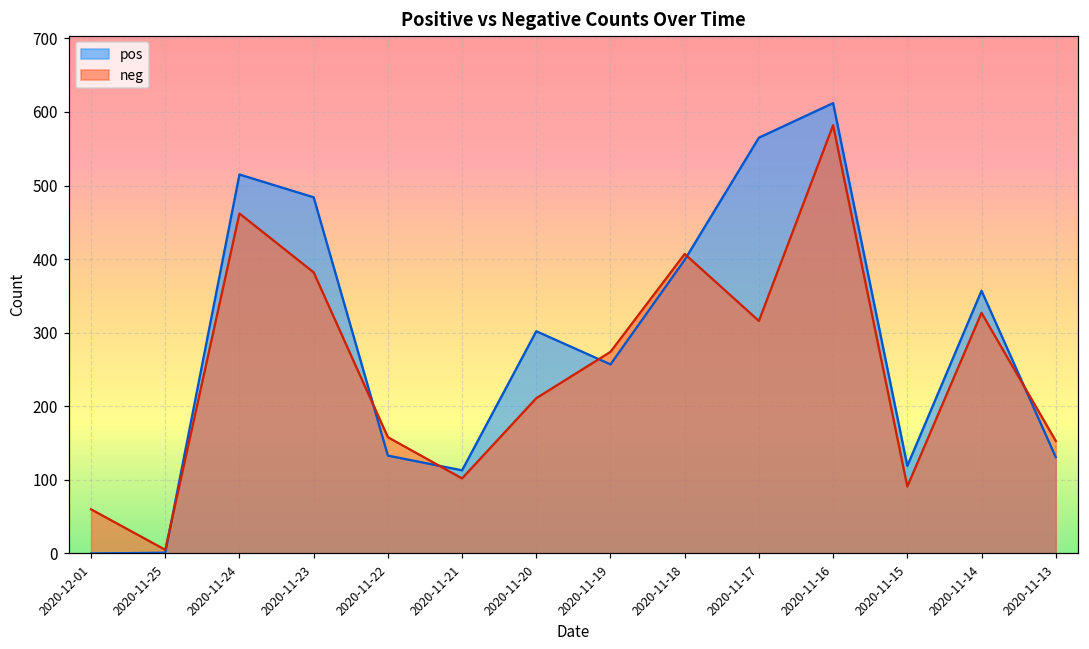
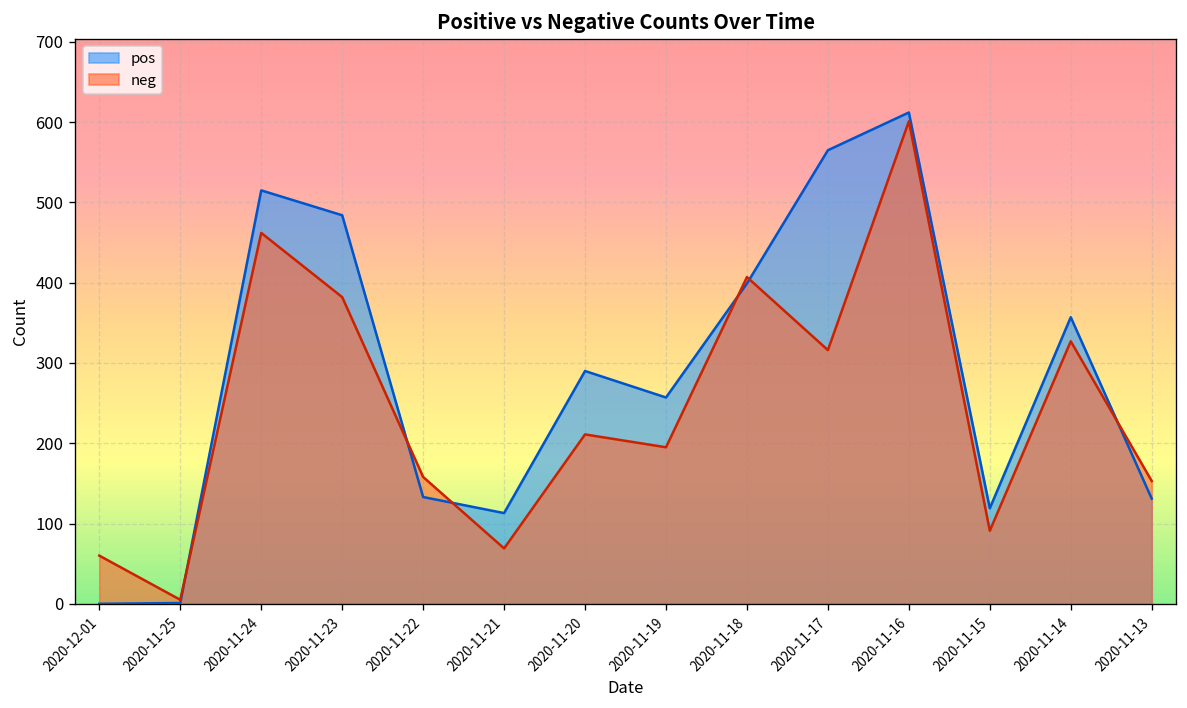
  {
    "pos": {
      "2020-12-01": 0,
      "2020-11-25": 0,
      "2020-11-24": 520,
      "2020-11-23": 480,
      "2020-11-22": 130,
      "2020-11-21": 110,
-     "2020-11-20": 300,
+     "2020-11-20": 290,
      "2020-11-19": 260,
      "2020-11-18": 400,
      "2020-11-17": 570,
      "2020-11-16": 610,
      "2020-11-15": 120,
      "2020-11-14": 360,
      "2020-11-13": 130
    },
    "neg": {
      "2020-12-01": 60,
      "2020-11-25": 10,
      "2020-11-24": 460,
      "2020-11-23": 380,
      "2020-11-22": 160,
-     "2020-11-21": 100,
+     "2020-11-21": 70,
      "2020-11-20": 210,
-     "2020-11-19": 270,
+     "2020-11-19": 200,
      "2020-11-18": 410,
      "2020-11-17": 320,
-     "2020-11-16": 580,
+     "2020-11-16": 600,
      "2020-11-15": 90,
      "2020-11-14": 330,
      "2020-11-13": 150
    }
  }
